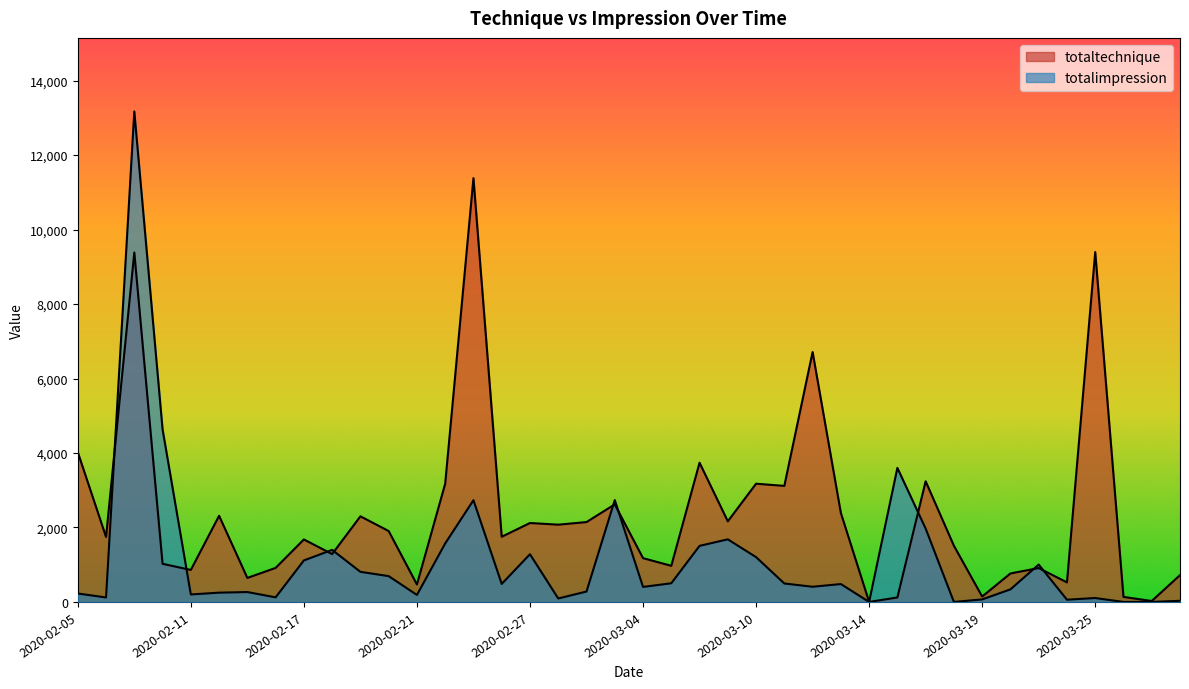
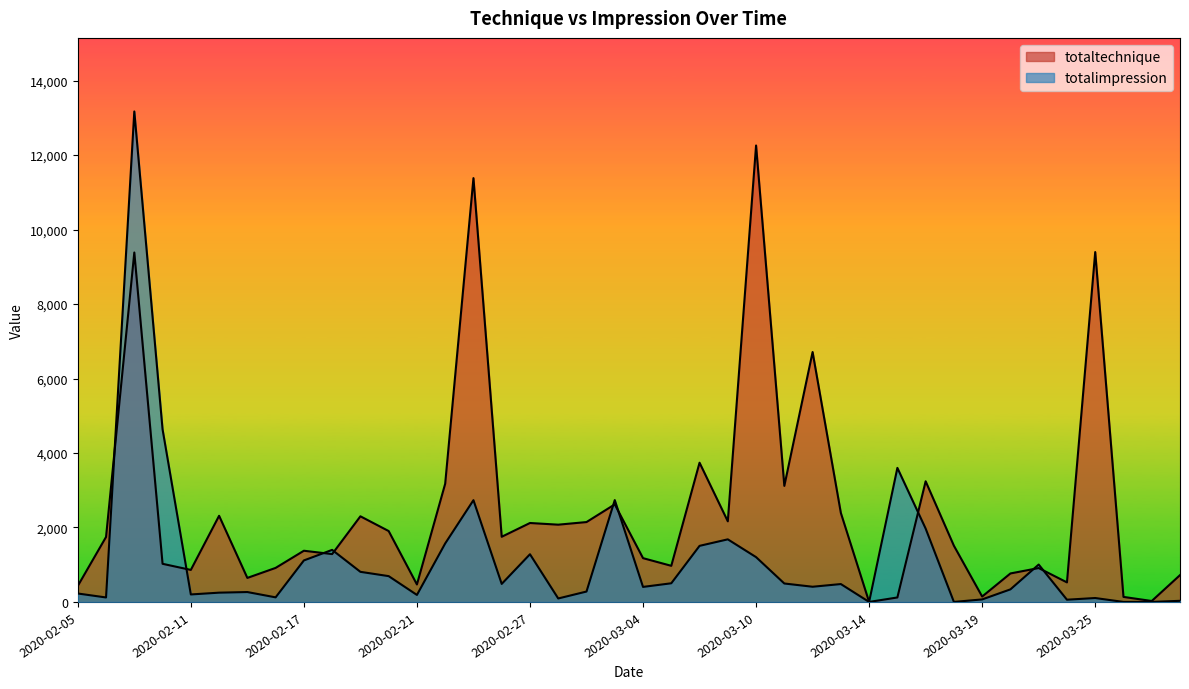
  {
    "totaltechnique": {
-     "2020-02-05": "4,000",
+     "2020-02-05": "400",
      "2020-02-11": "900",
-     "2020-02-17": "1,700",
+     "2020-02-17": "1,400",
      "2020-02-21": "500",
      "2020-02-27": "2,100",
      "2020-03-04": "1,200",
-     "2020-03-10": "3,200",
+     "2020-03-10": "12,300",
      "2020-03-19": "100",
      "2020-03-25": "9,400"
    },
    "totalimpression": {
      "2020-02-05": "200",
      "2020-02-11": "200",
      "2020-02-17": "1,100",
      "2020-02-21": "200",
      "2020-02-27": "1,300",
      "2020-03-04": "400",
      "2020-03-10": "1,200",
      "2020-03-19": "100",
      "2020-03-25": "100"
    }
  }
